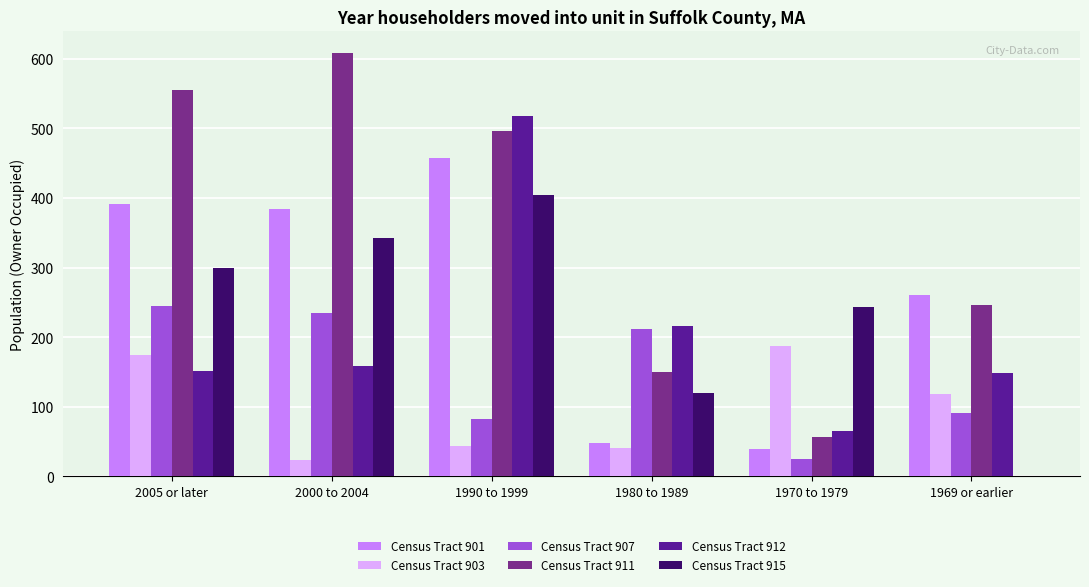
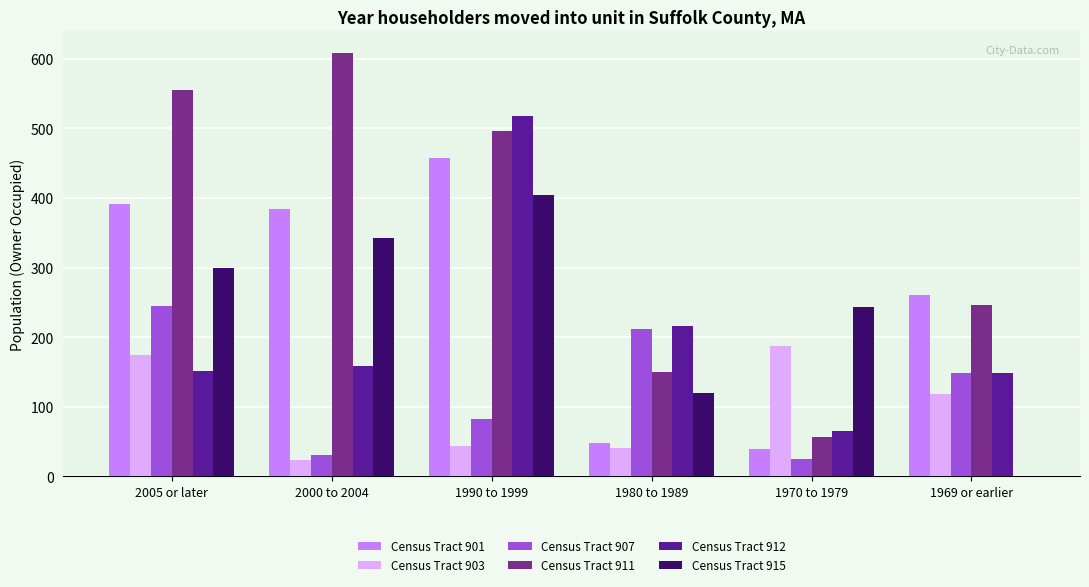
  {
    "Census Tract 907": {
      "2005 or later": 250,
-     "2000 to 2004": 240,
+     "2000 to 2004": 30,
      "1990 to 1999": 80,
      "1980 to 1989": 210,
      "1970 to 1979": 30,
-     "1969 or earlier": 90
+     "1969 or earlier": 150
    }
  }
